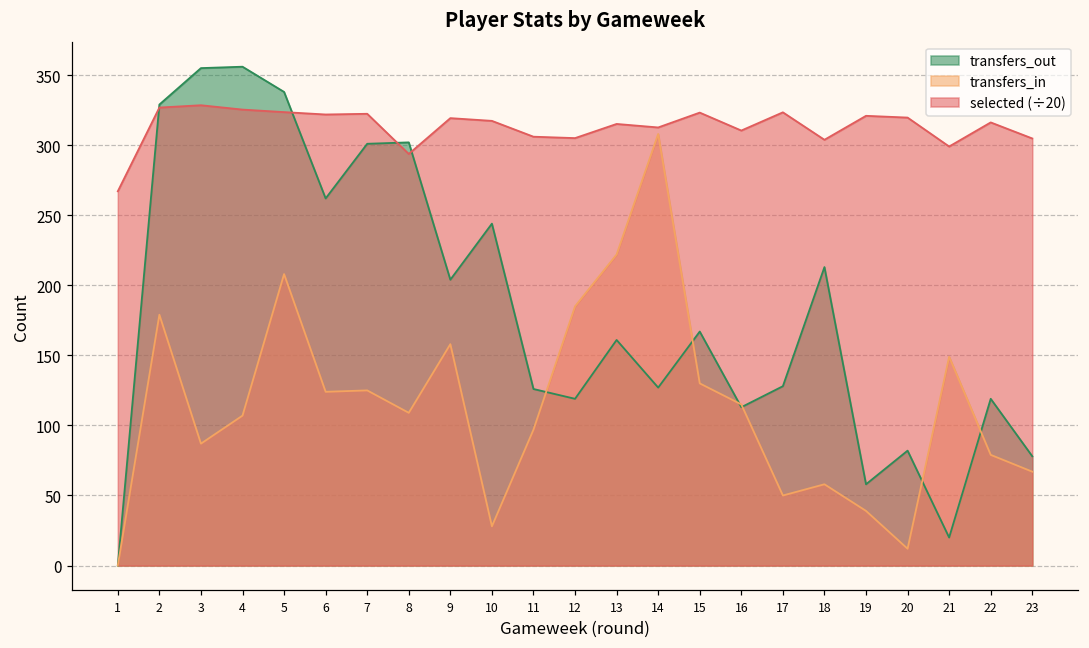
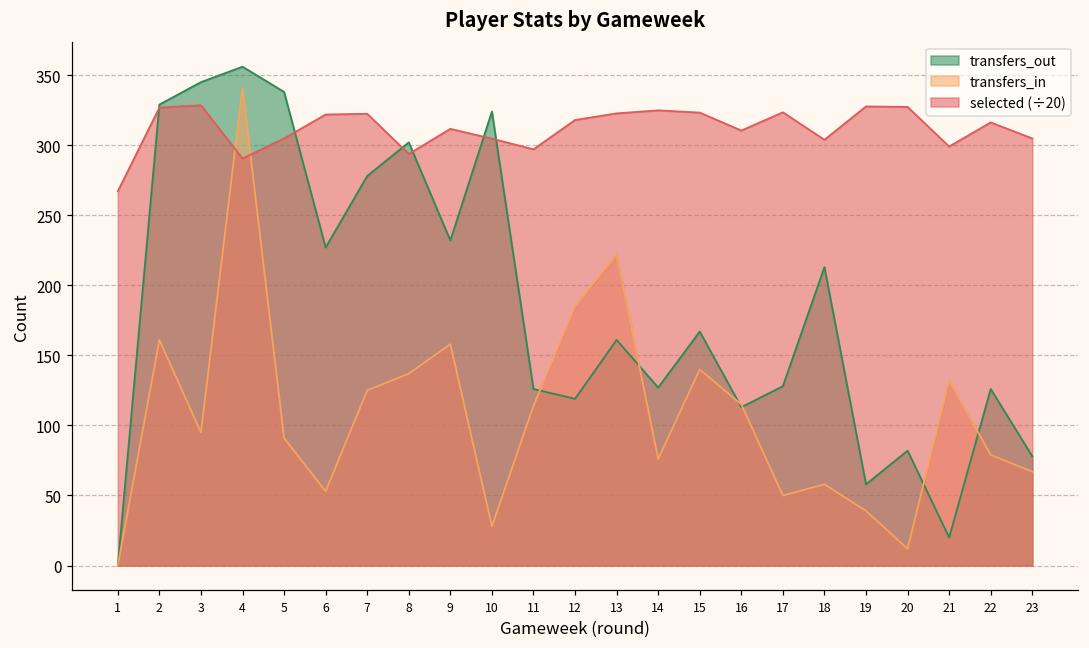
  {
    "transfers_out": {
      "2": 329,
-     "3": 355,
+     "3": 345,
      "4": 356,
      "5": 338,
-     "6": 262,
-     "7": 301,
+     "6": 227,
+     "7": 278,
      "8": 302,
-     "9": 204,
-     "10": 244,
+     "9": 232,
+     "10": 324,
      "11": 126,
      "12": 119,
      "13": 161,
      "14": 127,
      "15": 167,
      "17": 128,
      "18": 213,
      "19": 58,
      "20": 82,
      "21": 20,
-     "22": 119,
+     "22": 126,
      "23": 78
    },
    "transfers_in": {
-     "2": 179,
-     "3": 87,
-     "4": 107,
-     "5": 208,
-     "6": 124,
+     "2": 161,
+     "3": 95,
+     "4": 341,
+     "5": 91,
+     "6": 53,
      "7": 125,
-     "8": 109,
+     "8": 137,
      "9": 158,
      "10": 28,
-     "11": 97,
+     "11": 114,
      "12": 185,
      "13": 222,
-     "14": 308,
-     "15": 130,
+     "14": 76,
+     "15": 140,
      "17": 50,
      "18": 58,
      "19": 39,
      "20": 12,
-     "21": 149,
+     "21": 132,
      "22": 79,
      "23": 67
    },
    "selected (÷20)": {
      "1": 267,
      "2": 327,
      "3": 329,
-     "4": 325,
-     "5": 324,
+     "4": 291,
+     "5": 305,
      "6": 322,
      "7": 322,
      "8": 294,
-     "9": 319,
-     "10": 317,
-     "11": 306,
-     "12": 305,
-     "13": 315,
-     "14": 313,
+     "9": 312,
+     "10": 305,
+     "11": 297,
+     "12": 318,
+     "13": 323,
+     "14": 325,
      "15": 323,
      "16": 310,
      "17": 323,
      "18": 304,
-     "19": 321,
-     "20": 320,
+     "19": 328,
+     "20": 327,
      "21": 299,
      "22": 316,
      "23": 305
    }
  }
